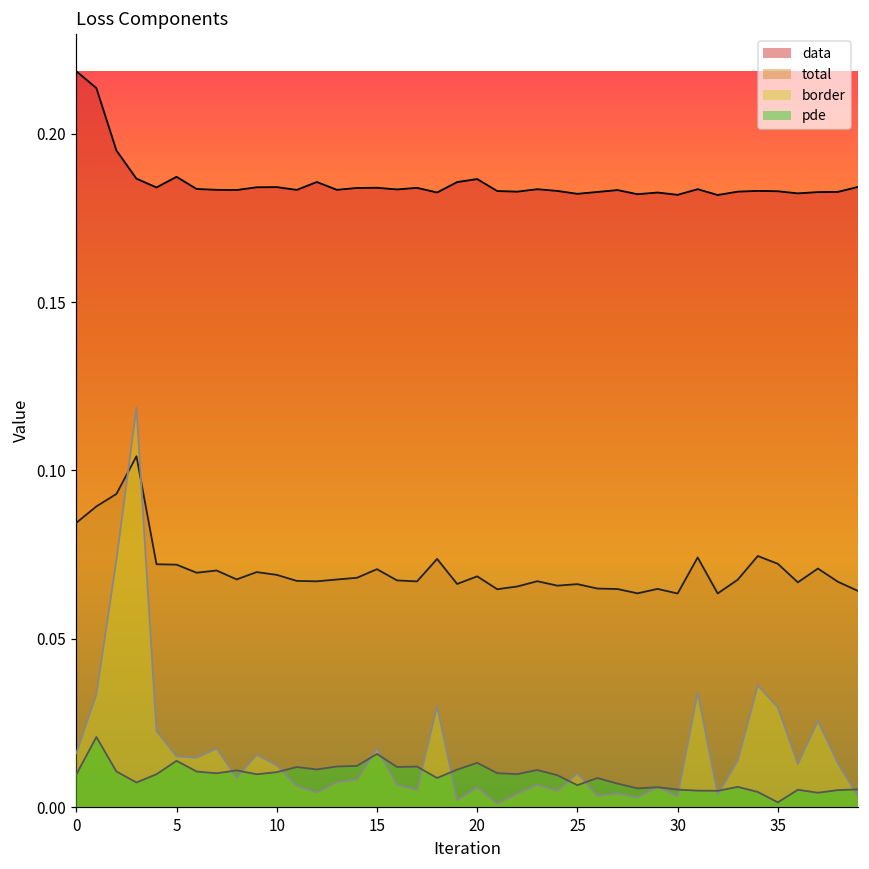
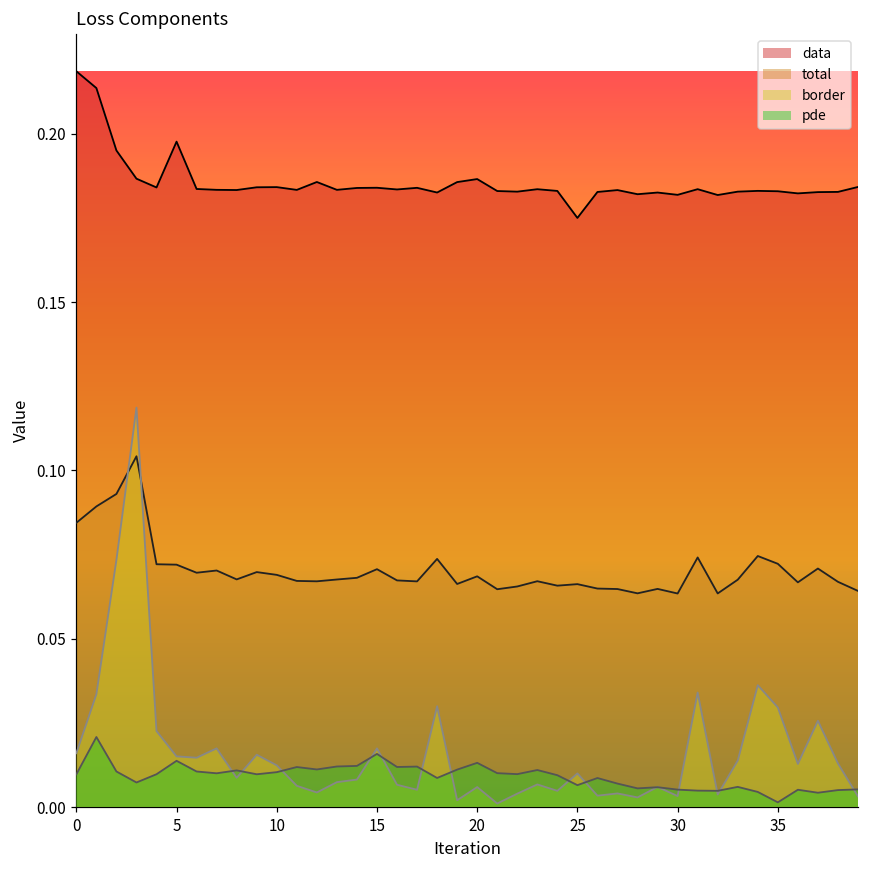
  {
    "data": {
      "0": 0.219,
-     "5": 0.187,
+     "5": 0.198,
      "10": 0.184,
      "15": 0.184,
      "20": 0.187,
-     "25": 0.182,
+     "25": 0.175,
      "30": 0.182,
      "35": 0.183
    },
    "pde": {
      "0": 0.010,
      "5": 0.014,
      "10": 0.010,
      "15": 0.016,
      "20": 0.013,
      "25": 0.007,
      "30": 0.005,
      "35": 0.001
    }
  }
